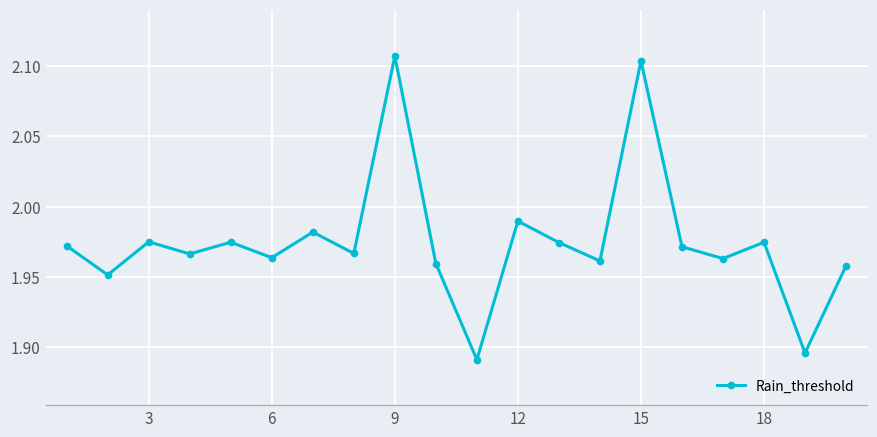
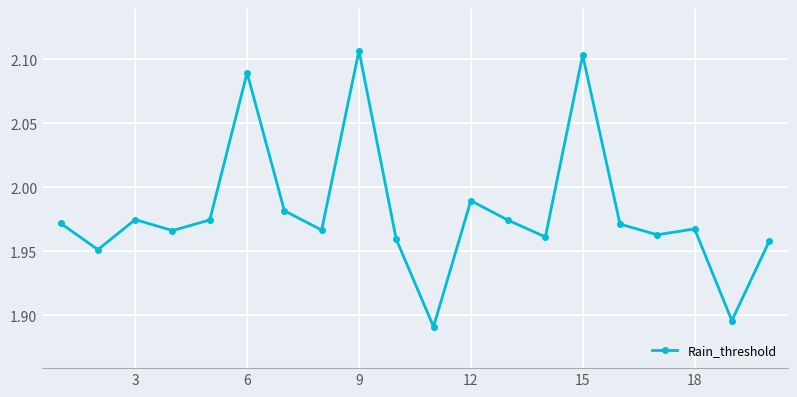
  {
    "3": 1.975,
-   "6": 1.964,
+   "6": 2.090,
    "9": 2.107,
    "12": 1.990,
    "15": 2.103,
-   "18": 1.975
+   "18": 1.968
  }
